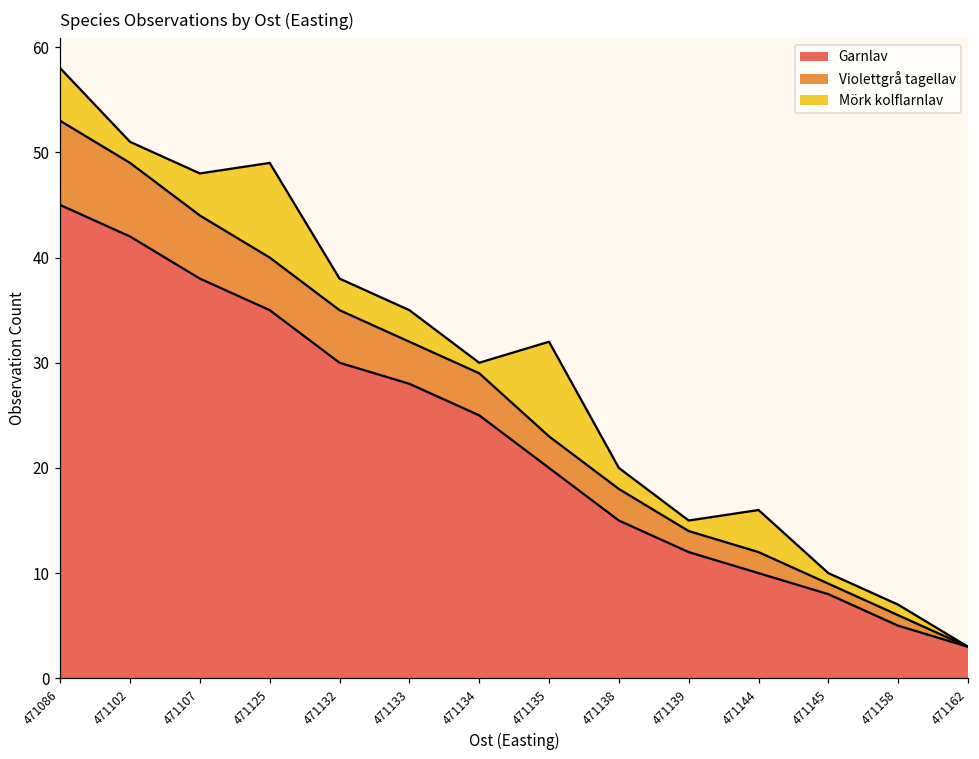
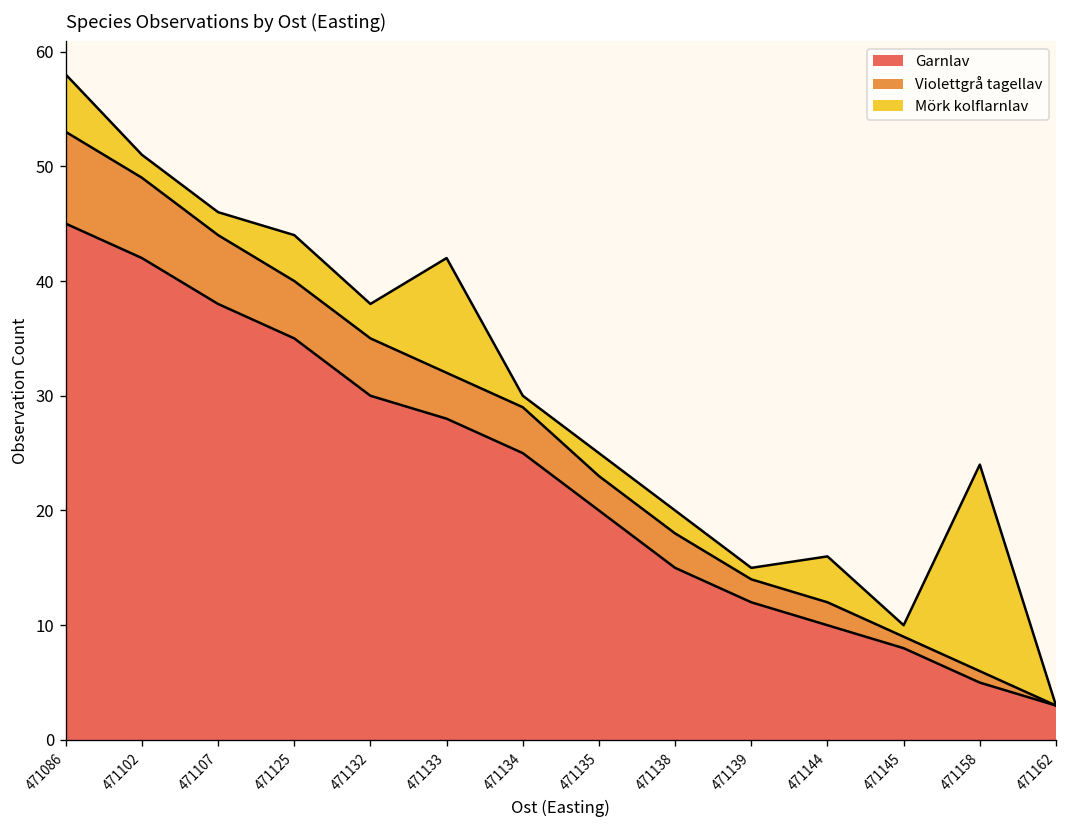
  {
    "Mörk kolflarnlav": {
      "471086": 5,
      "471102": 2,
-     "471107": 4,
-     "471125": 9,
+     "471107": 2,
+     "471125": 4,
      "471132": 3,
-     "471133": 3,
+     "471133": 10,
      "471134": 1,
-     "471135": 9,
+     "471135": 2,
      "471138": 2,
      "471139": 1,
      "471144": 4,
      "471145": 1,
-     "471158": 1
+     "471158": 18
    }
  }
